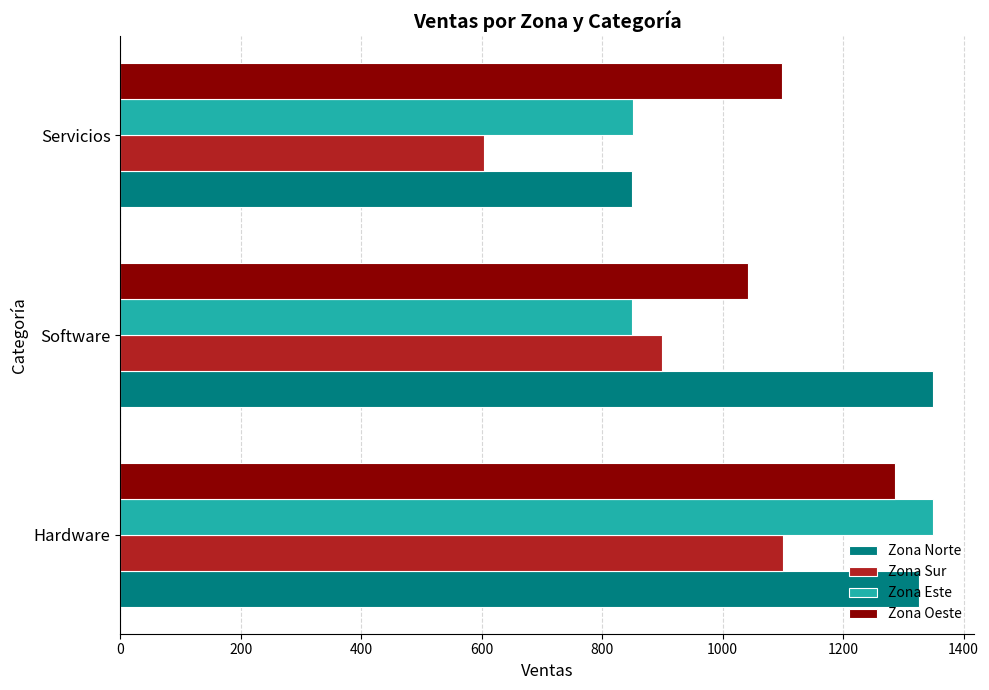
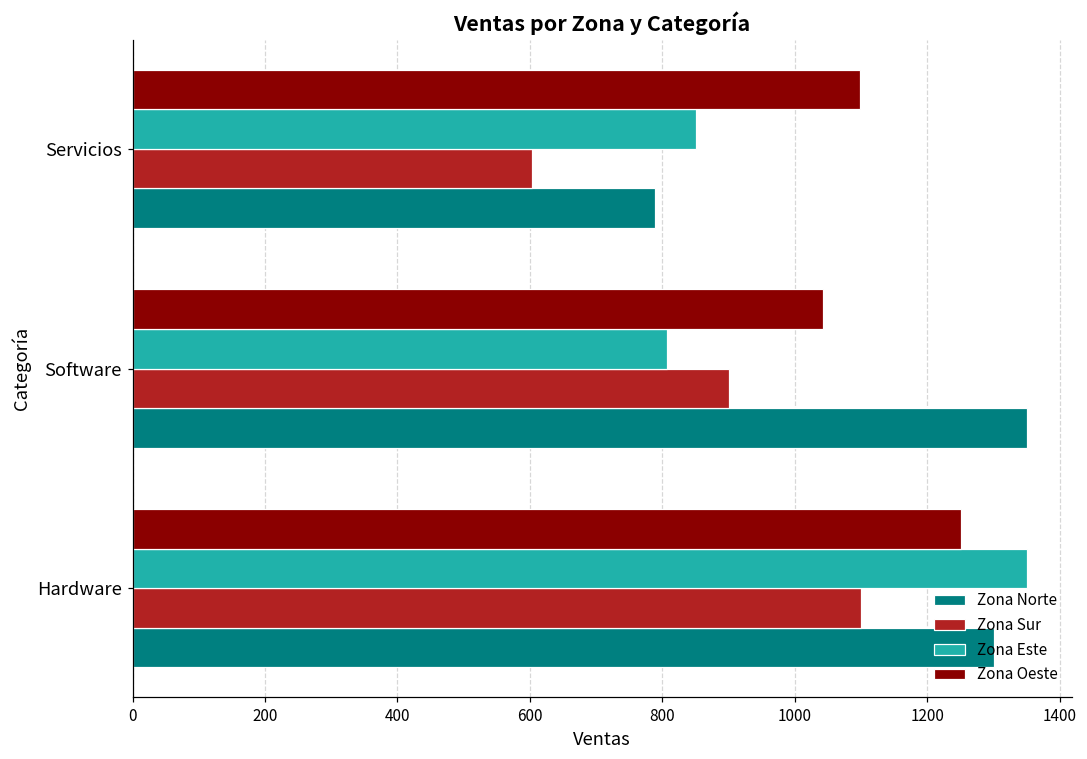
  {
    "Zona Norte": {
-     "Servicios": 850,
+     "Servicios": 790,
      "Software": 1350,
-     "Hardware": 1330
+     "Hardware": 1300
    },
    "Zona Sur": {
      "Servicios": 600,
      "Software": 900,
      "Hardware": 1100
    },
    "Zona Este": {
      "Servicios": 850,
-     "Software": 850,
+     "Software": 810,
      "Hardware": 1350
    },
    "Zona Oeste": {
      "Servicios": 1100,
      "Software": 1040,
-     "Hardware": 1290
+     "Hardware": 1250
    }
  }
